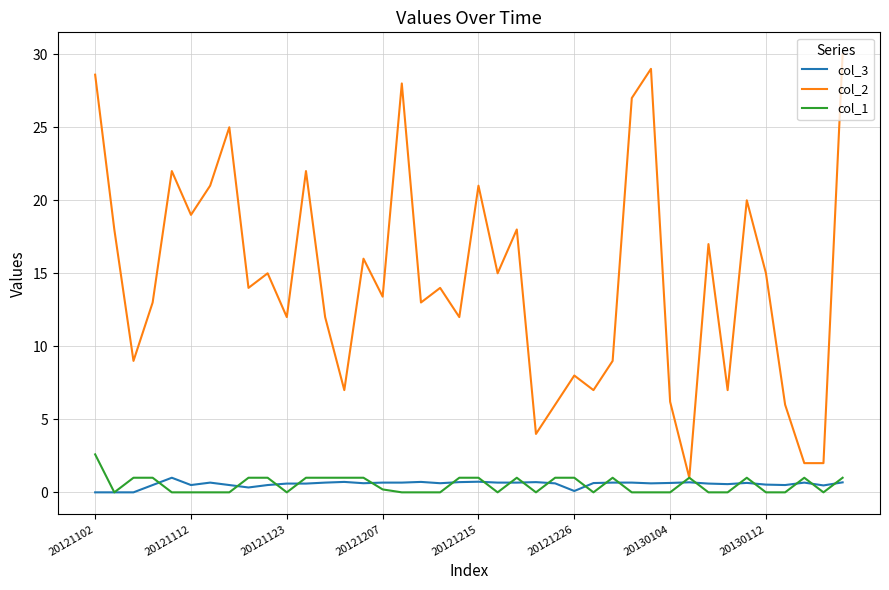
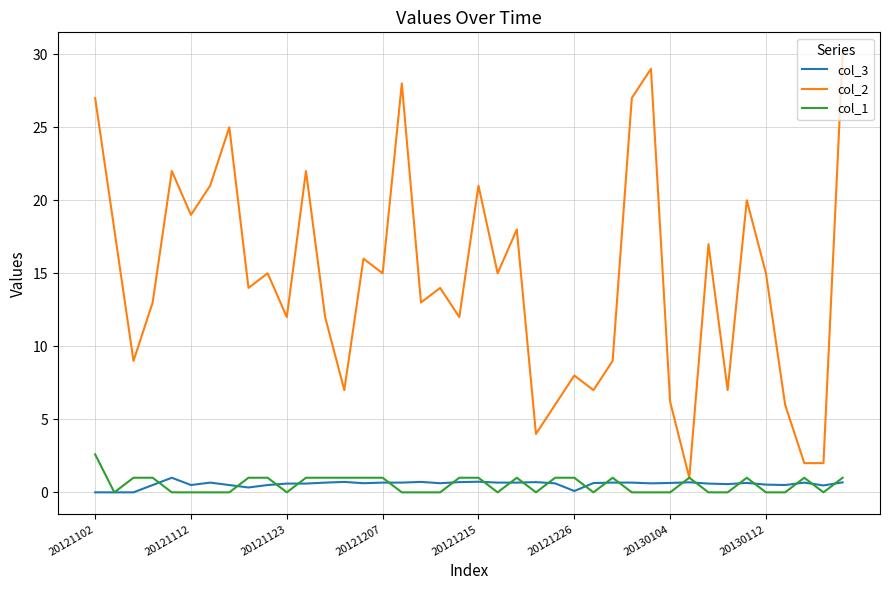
  {
    "col_3": {
      "20121102": 0.0,
      "20121112": 0.5,
      "20121123": 0.6,
      "20121207": 0.7,
      "20121215": 0.7,
      "20121226": 0.1,
      "20130104": 0.6,
      "20130112": 0.5
    },
    "col_2": {
-     "20121102": 28.6,
+     "20121102": 27.0,
      "20121112": 19.0,
      "20121123": 12.0,
-     "20121207": 13.4,
+     "20121207": 15.0,
      "20121215": 21.0,
      "20121226": 8.0,
      "20130104": 6.2,
      "20130112": 15.0
    },
    "col_1": {
      "20121102": 2.6,
      "20121112": 0.0,
      "20121123": 0.0,
-     "20121207": 0.2,
+     "20121207": 1.0,
      "20121215": 1.0,
      "20121226": 1.0,
      "20130104": 0.0,
      "20130112": 0.0
    }
  }
